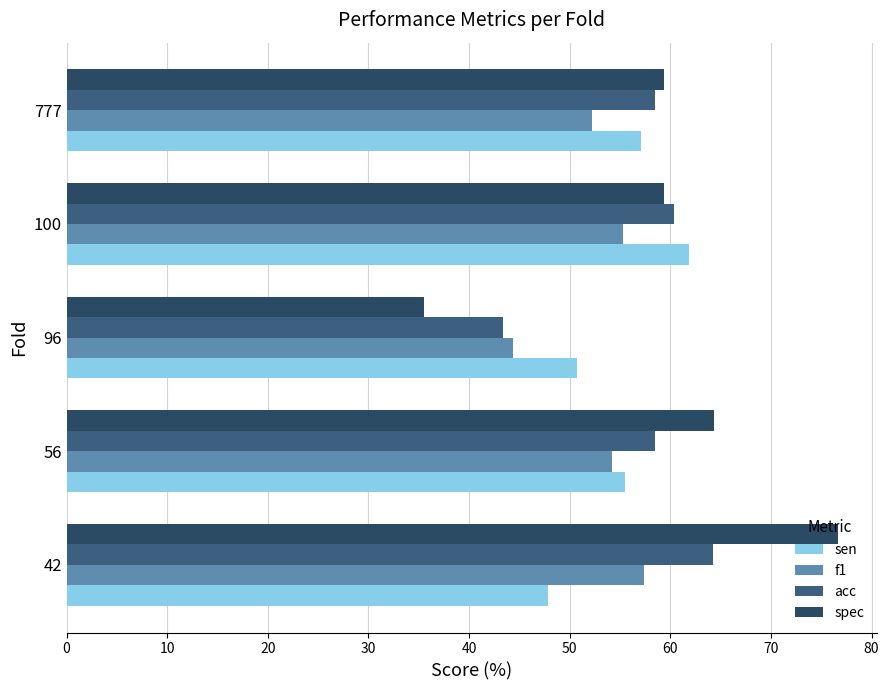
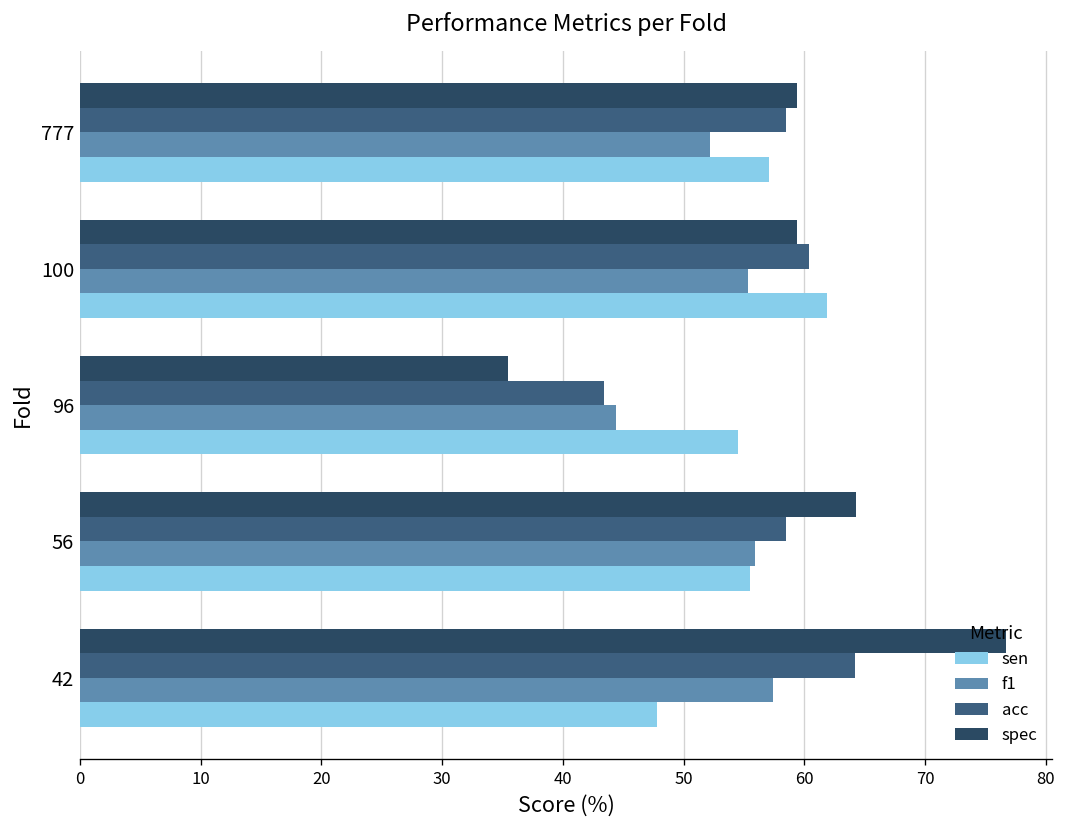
  {
    "sen": {
      "777": 57.1,
      "100": 61.9,
-     "96": 50.7,
+     "96": 54.5,
      "56": 55.5,
      "42": 47.8
    },
    "f1": {
      "777": 52.2,
      "100": 55.3,
      "96": 44.4,
-     "56": 54.2,
+     "56": 55.9,
      "42": 57.4
    }
  }
